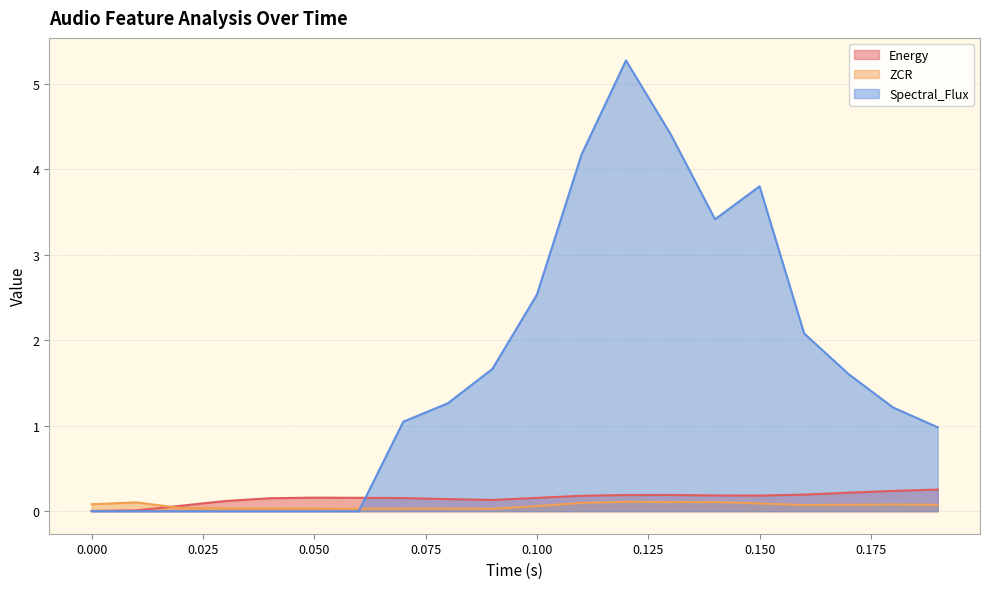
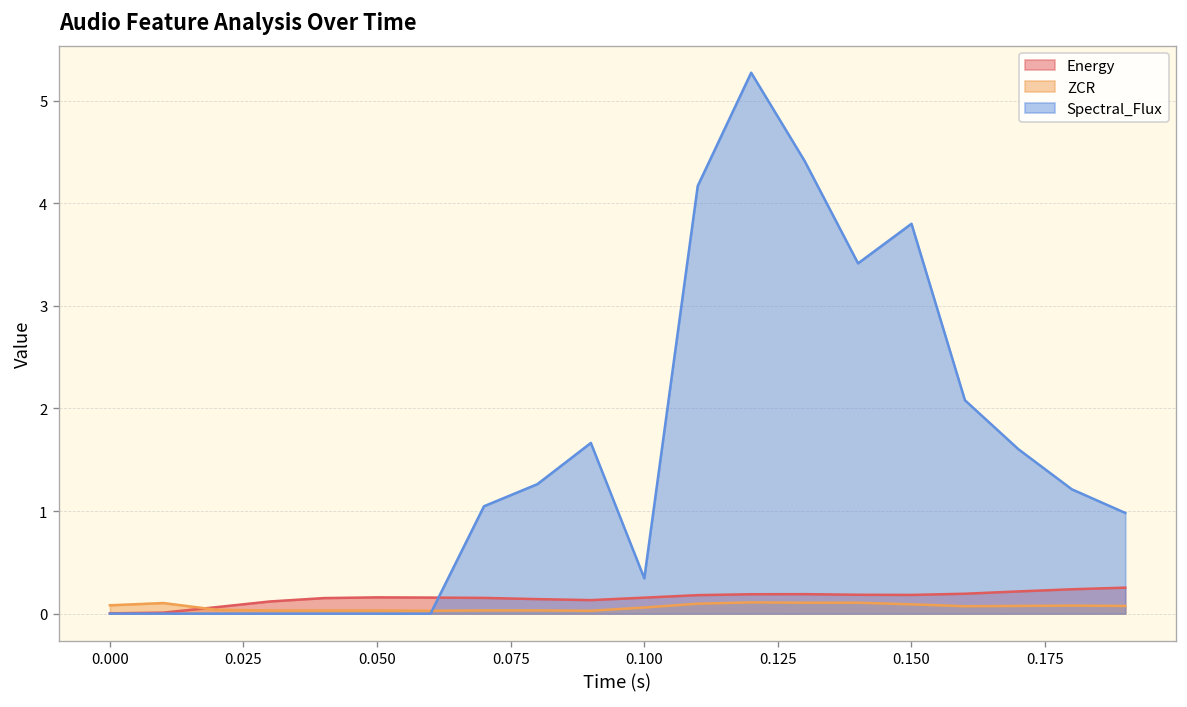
  {
    "Spectral_Flux": {
      "0.050": 0.0,
-     "0.100": 2.5,
+     "0.100": 0.3,
      "0.150": 3.8
    }
  }
